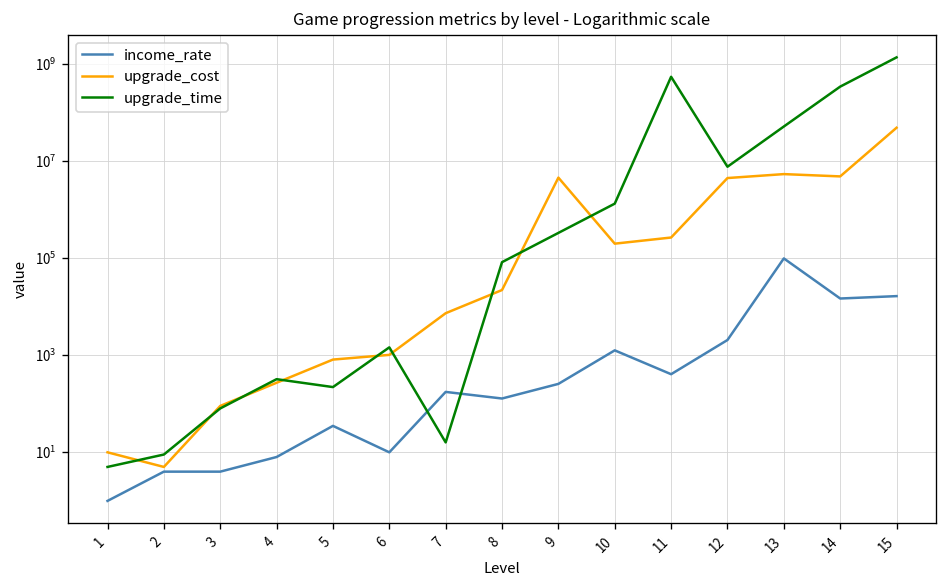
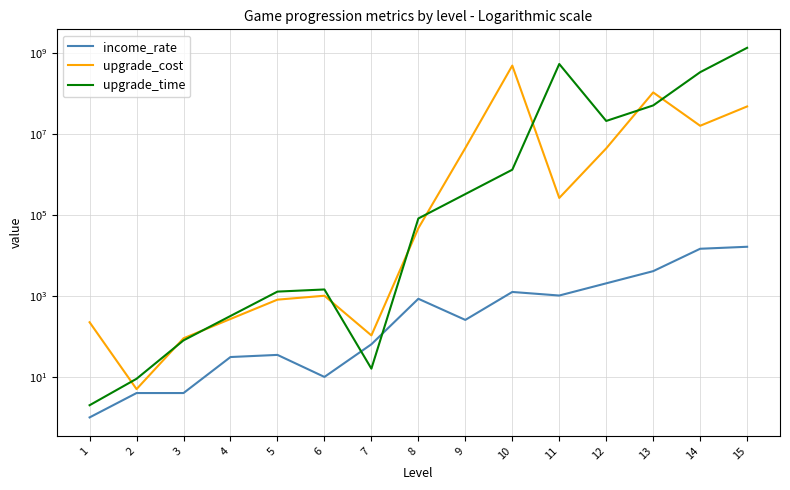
  {
    "income_rate": {
      "1": 1,
      "2": 4,
      "3": 4,
-     "4": 8,
+     "4": 30,
      "5": 40,
      "6": 10,
-     "7": 180,
-     "8": 130,
+     "7": 60,
+     "8": 900,
      "9": 300,
      "10": 1300,
-     "11": 400,
+     "11": 1000,
      "12": 2000,
-     "13": 100000,
+     "13": 4000,
      "14": 15000,
      "15": 16000
    },
    "upgrade_cost": {
-     "1": 10,
+     "1": 200,
      "2": 5,
      "4": 300,
      "5": 800,
      "6": 1000,
-     "7": 7000,
-     "8": 20000,
+     "7": 110,
+     "8": 50000,
      "9": 4000000,
-     "10": 200000,
+     "10": 500000000,
      "11": 300000,
      "12": 4000000,
-     "13": 5000000,
-     "14": 5000000,
+     "13": 110000000,
+     "14": 16000000,
      "15": 50000000
    },
    "upgrade_time": {
-     "1": 5,
+     "1": 2,
      "2": 9,
      "4": 300,
-     "5": 200,
+     "5": 1300,
      "6": 1400,
      "7": 16,
      "8": 80000,
      "9": 300000,
      "10": 1300000,
      "11": 500000000,
-     "12": 8000000,
+     "12": 20000000,
      "13": 50000000,
      "14": 300000000,
      "15": 1300000000
    }
  }
